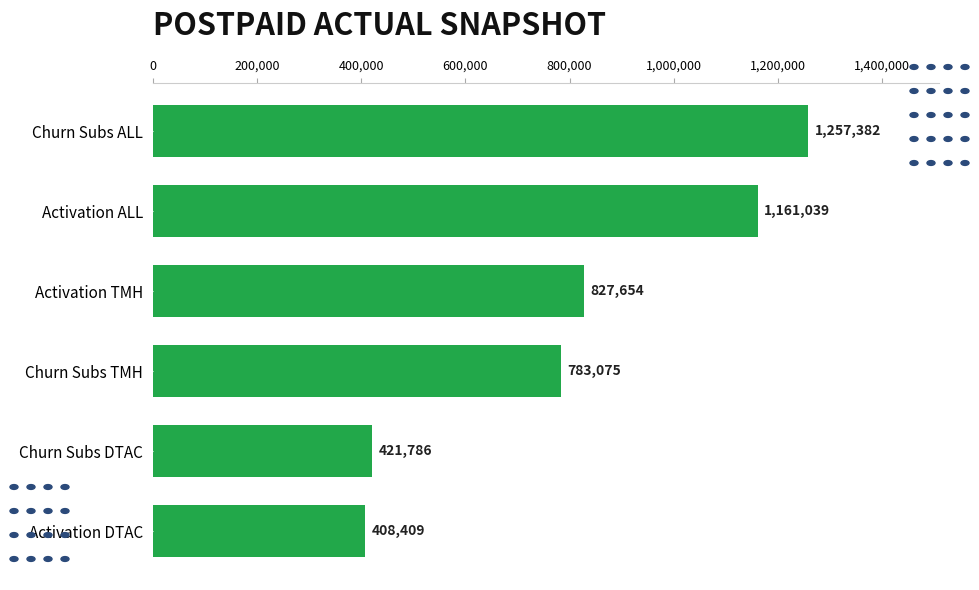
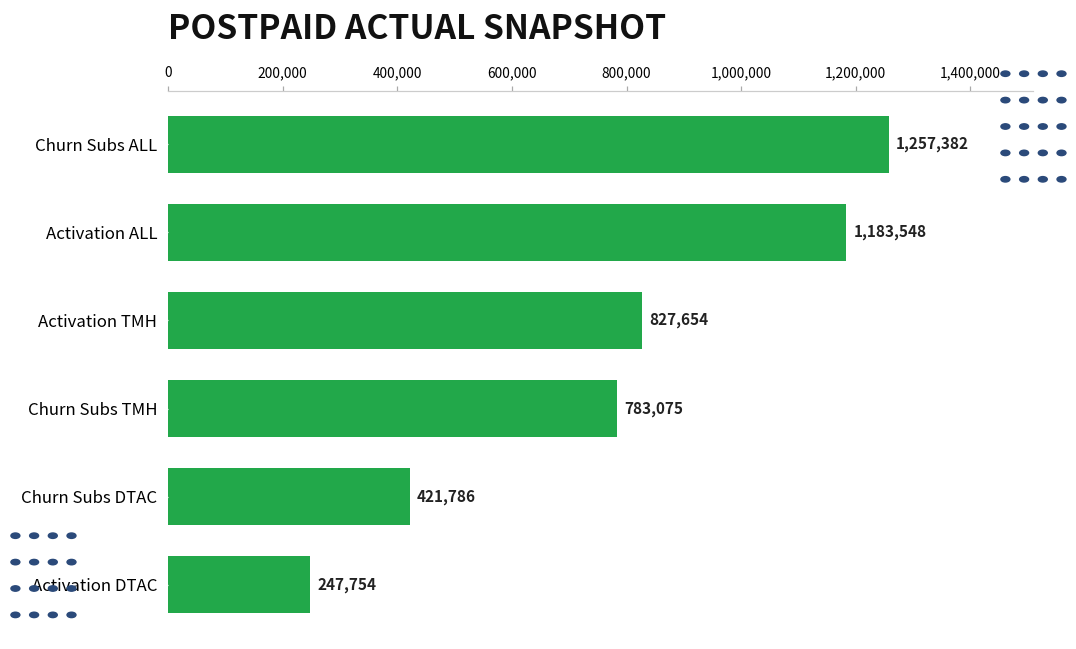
  {
    "Churn Subs ALL": "1,257,382",
-   "Activation ALL": "1,161,039",
+   "Activation ALL": "1,183,548",
    "Activation TMH": "827,654",
    "Churn Subs TMH": "783,075",
    "Churn Subs DTAC": "421,786",
-   "Activation DTAC": "408,409"
+   "Activation DTAC": "247,754"
  }
